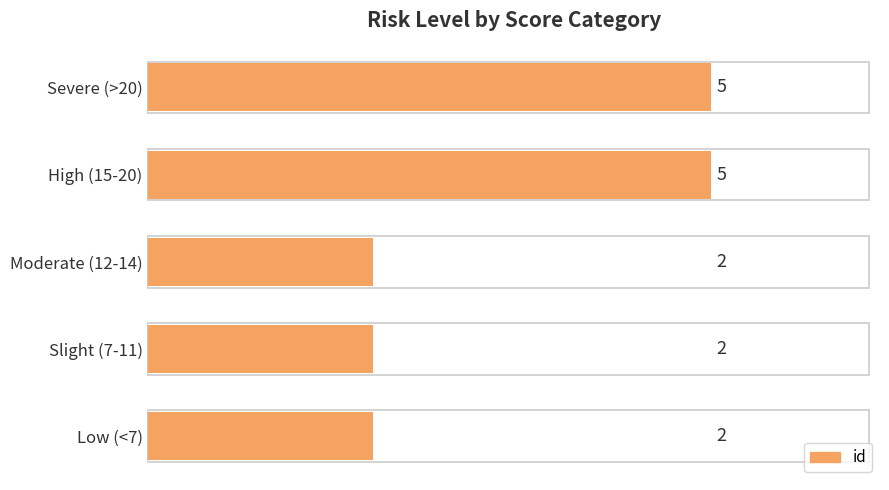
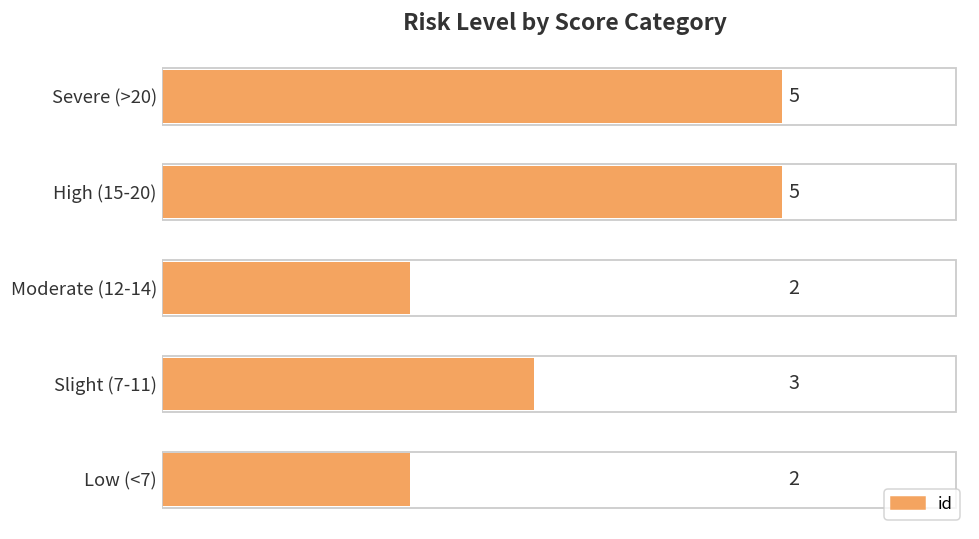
  {
    "Severe (>20)": 5,
    "High (15-20)": 5,
-   "Slight (7-11)": 2
+   "Slight (7-11)": 3
  }
